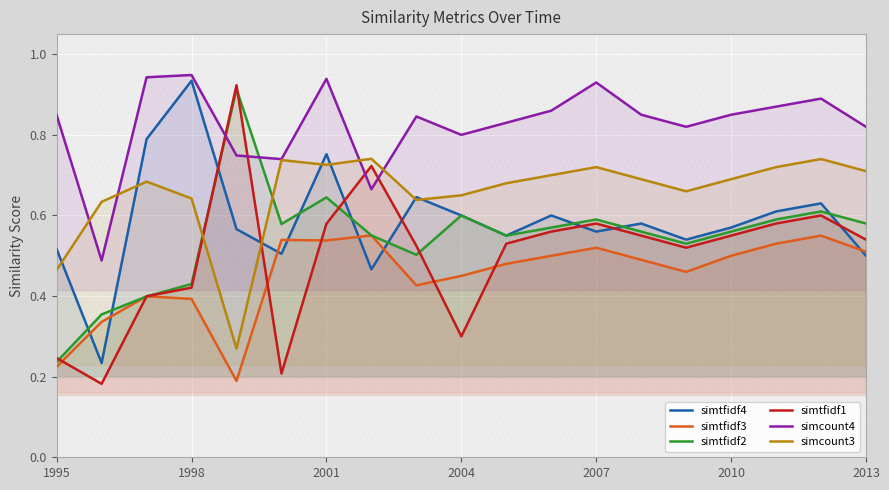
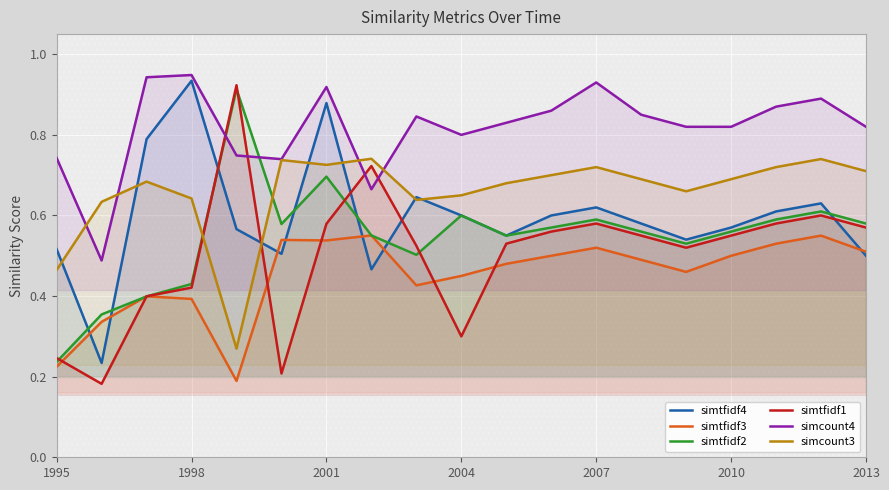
  {
    "simtfidf4": {
      "1995": 0.52,
      "1998": 0.93,
-     "2001": 0.75,
-     "2007": 0.56,
+     "2001": 0.88,
+     "2007": 0.62,
      "2010": 0.57,
      "2013": 0.50
    },
    "simtfidf2": {
      "1995": 0.24,
      "1998": 0.43,
-     "2001": 0.64,
+     "2001": 0.70,
      "2007": 0.59,
      "2010": 0.56,
      "2013": 0.58
    },
    "simtfidf1": {
      "1995": 0.25,
      "1998": 0.42,
      "2001": 0.58,
      "2004": 0.30,
      "2007": 0.58,
      "2010": 0.55,
-     "2013": 0.54
+     "2013": 0.57
    },
    "simcount4": {
-     "1995": 0.85,
+     "1995": 0.74,
      "1998": 0.95,
-     "2001": 0.94,
+     "2001": 0.92,
      "2004": 0.80,
      "2007": 0.93,
-     "2010": 0.85,
+     "2010": 0.82,
      "2013": 0.82
    }
  }
